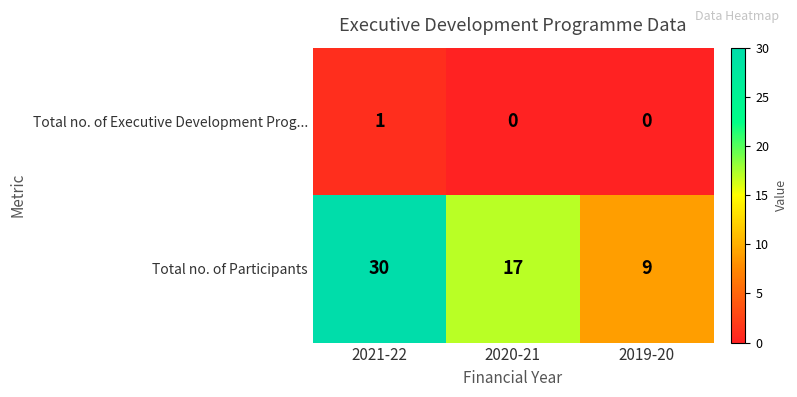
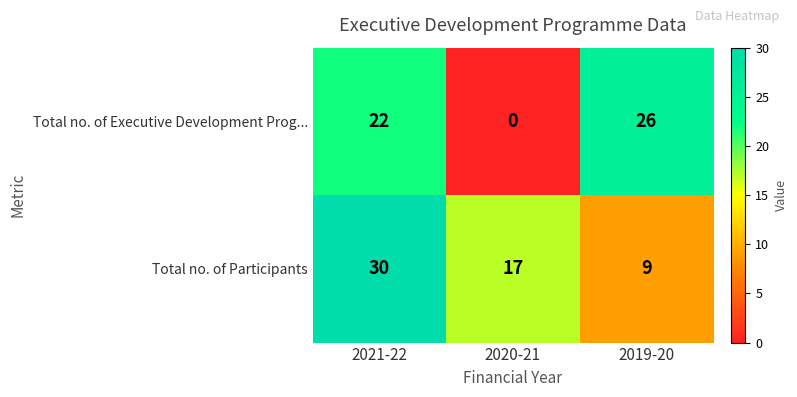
  {
    "Total no. of Executive Development Prog...": {
-     "2021-22": 1,
+     "2021-22": 22,
      "2020-21": 0,
-     "2019-20": 0
+     "2019-20": 26
    },
    "Total no. of Participants": {
      "2021-22": 30,
      "2020-21": 17,
      "2019-20": 9
    }
  }
